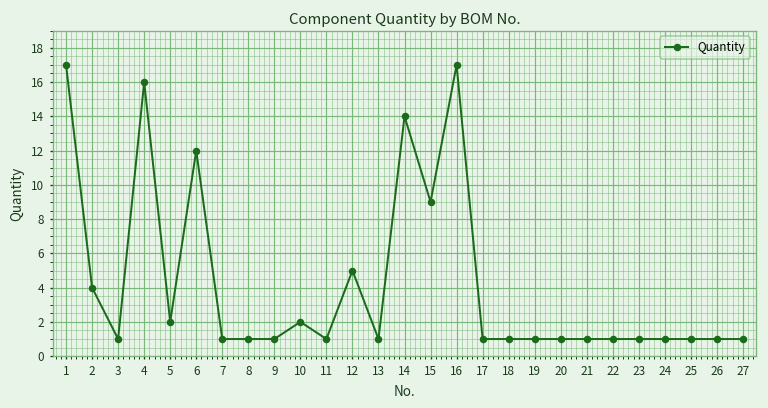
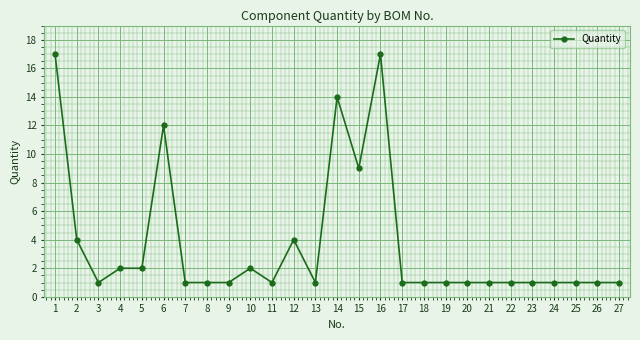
  {
    "1": 17,
    "2": 4,
    "3": 1,
-   "4": 16,
+   "4": 2,
    "5": 2,
    "6": 12,
    "7": 1,
    "8": 1,
    "9": 1,
    "10": 2,
    "11": 1,
-   "12": 5,
+   "12": 4,
    "13": 1,
    "14": 14,
    "15": 9,
    "16": 17,
    "17": 1,
    "18": 1,
    "19": 1,
    "20": 1,
    "21": 1,
    "22": 1,
    "23": 1,
    "24": 1,
    "25": 1,
    "26": 1,
    "27": 1
  }
